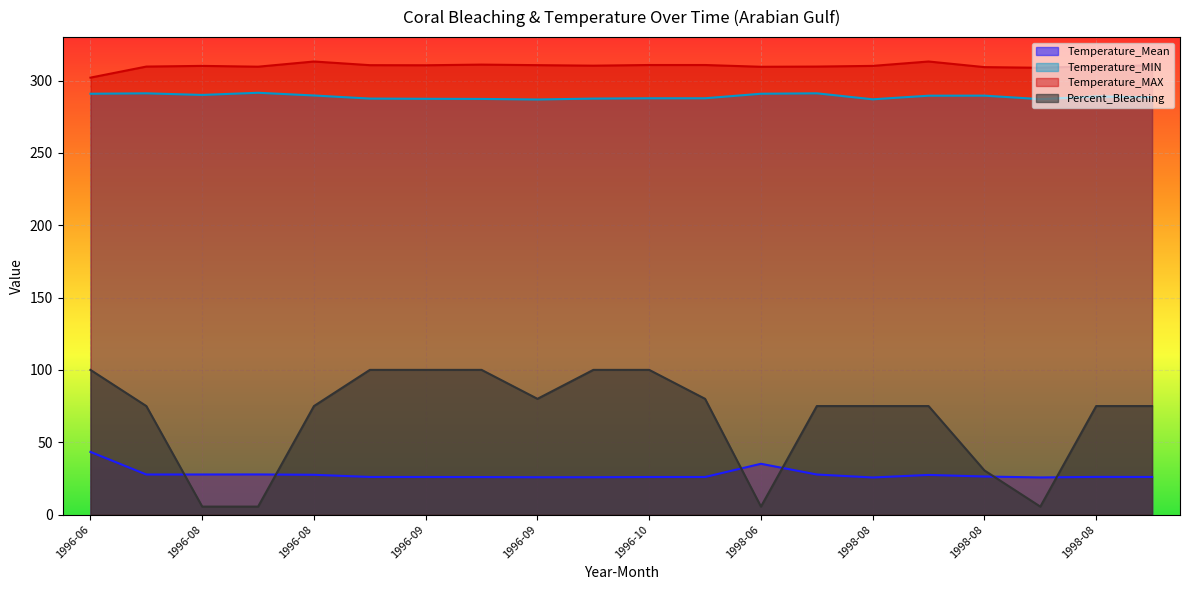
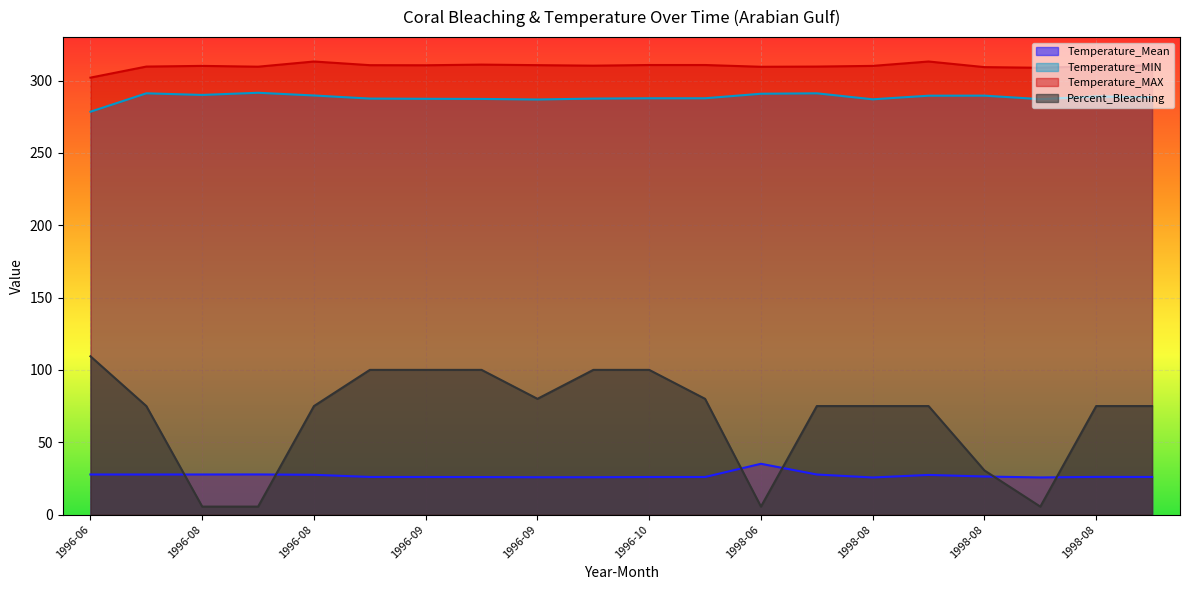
  {
    "Temperature_Mean": {
-     "1996-06": 43,
+     "1996-06": 28,
      "1998-06": 35
    },
    "Temperature_MIN": {
-     "1996-06": 291,
+     "1996-06": 278,
      "1998-06": 291
    },
    "Temperature_MAX": {
      "1996-06": 302,
      "1998-06": 310
    },
    "Percent_Bleaching": {
-     "1996-06": 100,
+     "1996-06": 109,
      "1998-06": 6
    }
  }
